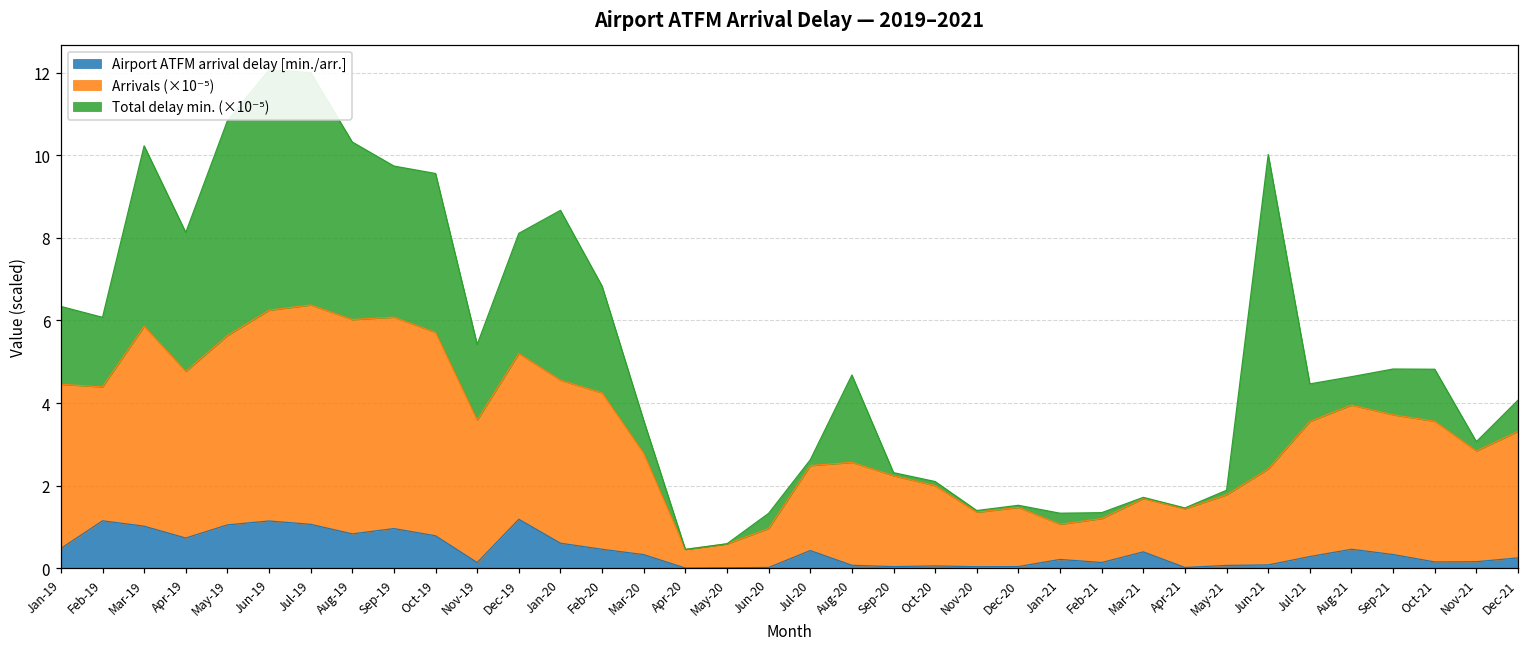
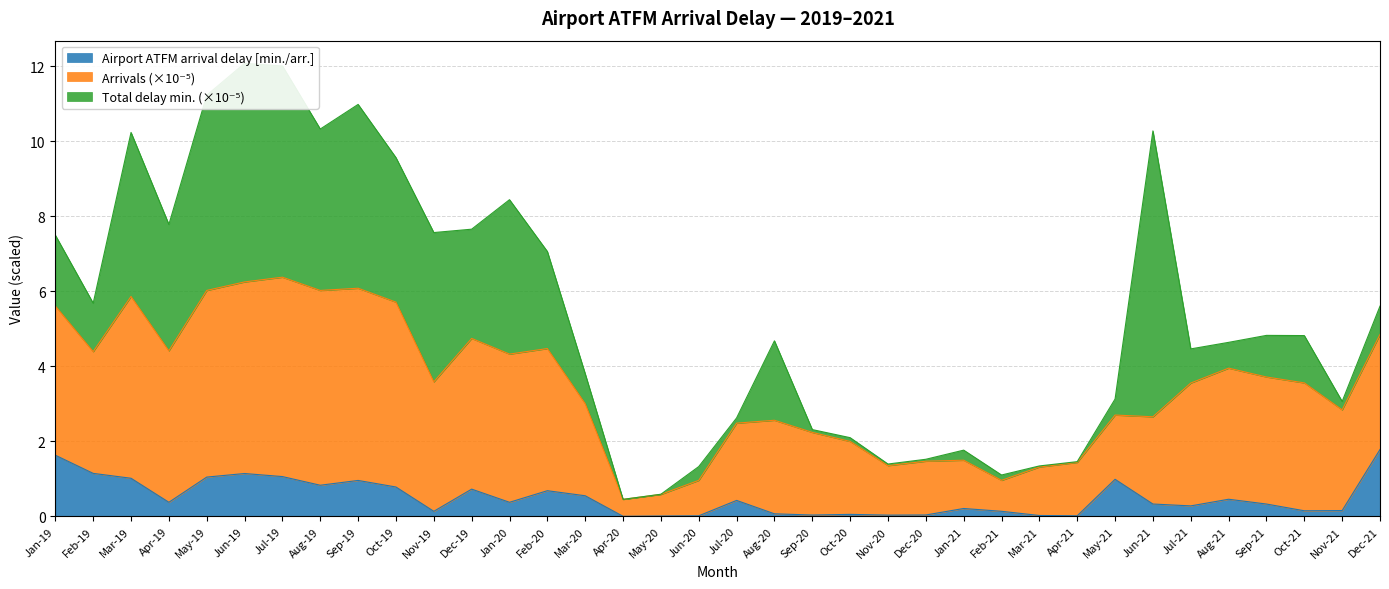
  {
    "Airport ATFM arrival delay [min./arr.]": {
-     "Jan-19": 0.5,
+     "Jan-19": 1.6,
      "Feb-19": 1.1,
      "Mar-19": 1.0,
-     "Apr-19": 0.7,
+     "Apr-19": 0.4,
      "May-19": 1.0,
      "Jun-19": 1.1,
      "Jul-19": 1.1,
      "Aug-19": 0.8,
      "Sep-19": 1.0,
      "Oct-19": 0.8,
      "Nov-19": 0.1,
-     "Dec-19": 1.2,
-     "Jan-20": 0.6,
-     "Feb-20": 0.5,
-     "Mar-20": 0.3,
+     "Dec-19": 0.7,
+     "Jan-20": 0.4,
+     "Feb-20": 0.7,
+     "Mar-20": 0.5,
      "Apr-20": 0.0,
      "May-20": 0.0,
      "Jun-20": 0.0,
      "Jul-20": 0.4,
      "Aug-20": 0.1,
      "Sep-20": 0.0,
      "Oct-20": 0.1,
      "Nov-20": 0.0,
      "Dec-20": 0.0,
      "Jan-21": 0.2,
      "Feb-21": 0.1,
-     "Mar-21": 0.4,
+     "Mar-21": 0.0,
      "Apr-21": 0.0,
-     "May-21": 0.1,
-     "Jun-21": 0.1,
+     "May-21": 1.0,
+     "Jun-21": 0.3,
      "Jul-21": 0.3,
      "Aug-21": 0.5,
      "Sep-21": 0.3,
      "Oct-21": 0.1,
      "Nov-21": 0.2,
-     "Dec-21": 0.2
+     "Dec-21": 1.8
    },
    "Arrivals (×10⁻⁵)": {
      "Jan-19": 4.0,
      "Feb-19": 3.2,
      "Mar-19": 4.8,
      "Apr-19": 4.0,
-     "May-19": 4.6,
+     "May-19": 5.0,
      "Jun-19": 5.1,
      "Jul-19": 5.3,
      "Aug-19": 5.2,
      "Sep-19": 5.1,
      "Oct-19": 4.9,
      "Nov-19": 3.5,
      "Dec-19": 4.0,
      "Jan-20": 4.0,
      "Feb-20": 3.8,
      "Mar-20": 2.5,
      "Jun-20": 0.9,
      "Jul-20": 2.1,
      "Aug-20": 2.5,
      "Sep-20": 2.2,
      "Oct-20": 1.9,
-     "Jan-21": 0.9,
-     "Feb-21": 1.1,
+     "Jan-21": 1.3,
+     "Feb-21": 0.8,
      "May-21": 1.7,
      "Jun-21": 2.3,
      "Jul-21": 3.3,
      "Aug-21": 3.5,
      "Sep-21": 3.4,
      "Oct-21": 3.4,
      "Nov-21": 2.7,
      "Dec-21": 3.1
    },
    "Total delay min. (×10⁻⁵)": {
      "Jan-19": 1.9,
-     "Feb-19": 1.7,
+     "Feb-19": 1.3,
      "Mar-19": 4.4,
      "Apr-19": 3.4,
      "Aug-19": 4.3,
-     "Sep-19": 3.7,
+     "Sep-19": 4.9,
      "Oct-19": 3.9,
-     "Nov-19": 1.8,
+     "Nov-19": 4.0,
      "Dec-19": 2.9,
      "Jan-20": 4.1,
      "Feb-20": 2.6,
      "Mar-20": 0.8,
      "Jun-20": 0.4,
      "Jul-20": 0.1,
      "Aug-20": 2.1,
      "Sep-20": 0.1,
      "Oct-20": 0.1,
      "Jan-21": 0.3,
      "Feb-21": 0.1,
-     "May-21": 0.1,
+     "May-21": 0.4,
      "Jun-21": 7.6,
      "Jul-21": 0.9,
      "Aug-21": 0.7,
      "Sep-21": 1.1,
      "Oct-21": 1.3,
      "Nov-21": 0.2,
      "Dec-21": 0.8
    }
  }
